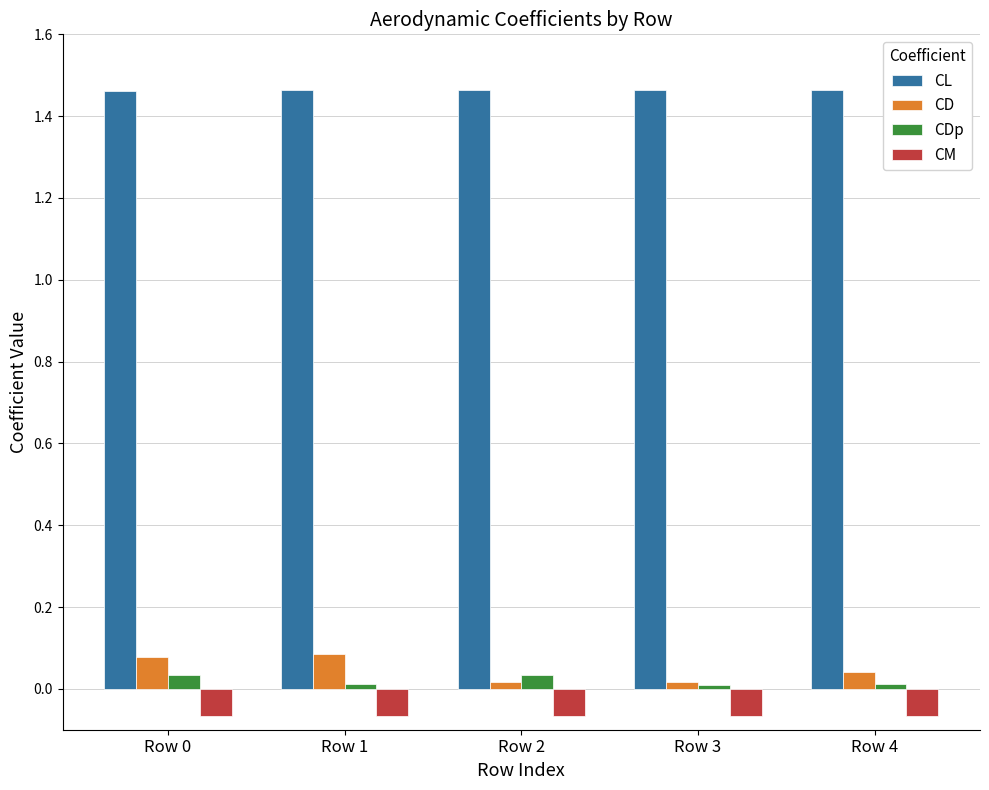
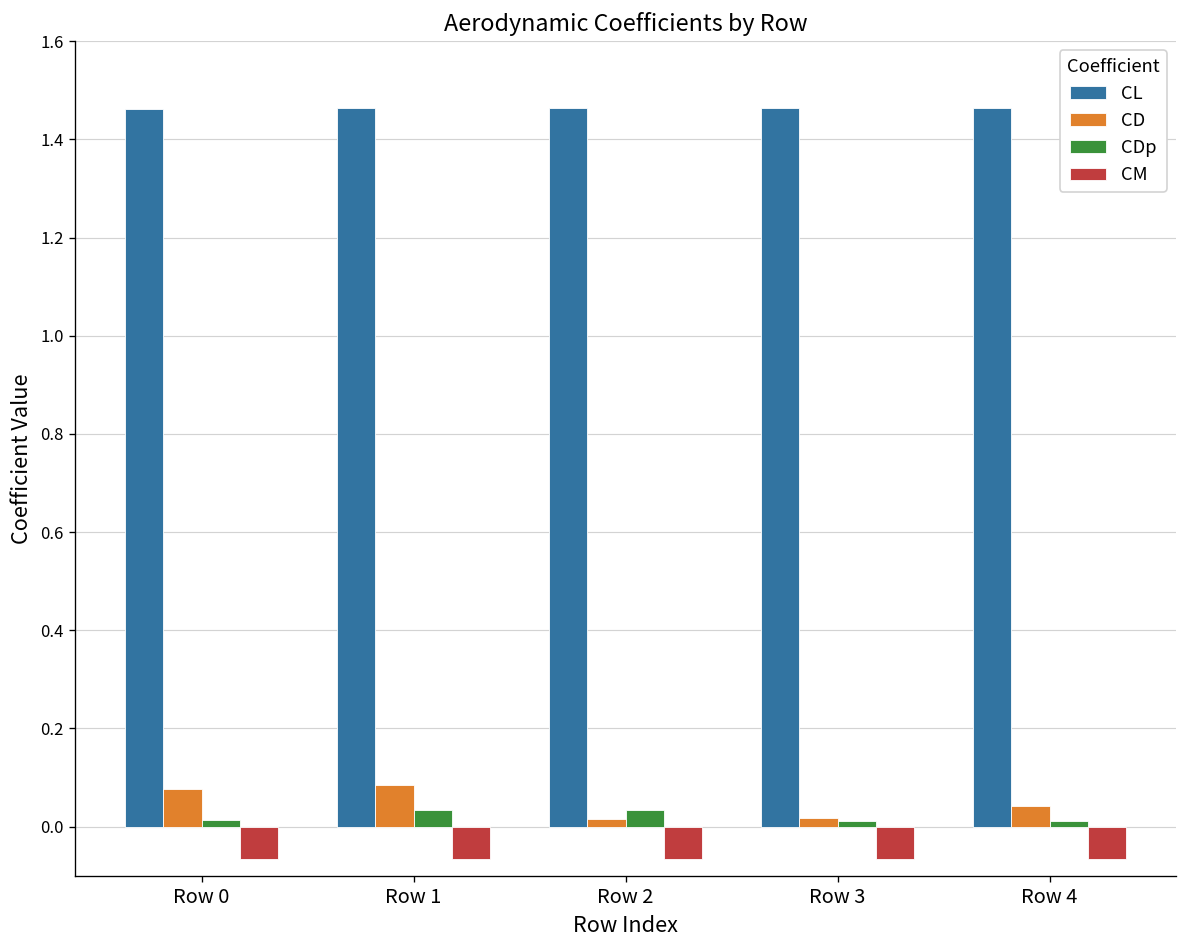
  {
    "CL": {
      "Row 0": 1.46,
      "Row 1": 1.46,
      "Row 2": 1.46,
      "Row 3": 1.46,
      "Row 4": 1.46
    },
    "CD": {
      "Row 0": 0.08,
      "Row 1": 0.08,
      "Row 2": 0.02,
      "Row 3": 0.02,
      "Row 4": 0.04
    },
    "CDp": {
-     "Row 0": 0.03,
-     "Row 1": 0.01,
+     "Row 0": 0.01,
+     "Row 1": 0.03,
      "Row 2": 0.03,
      "Row 3": 0.01,
      "Row 4": 0.01
    },
    "CM": {
      "Row 0": -0.07,
      "Row 1": -0.07,
      "Row 2": -0.07,
      "Row 3": -0.07,
      "Row 4": -0.07
    }
  }
